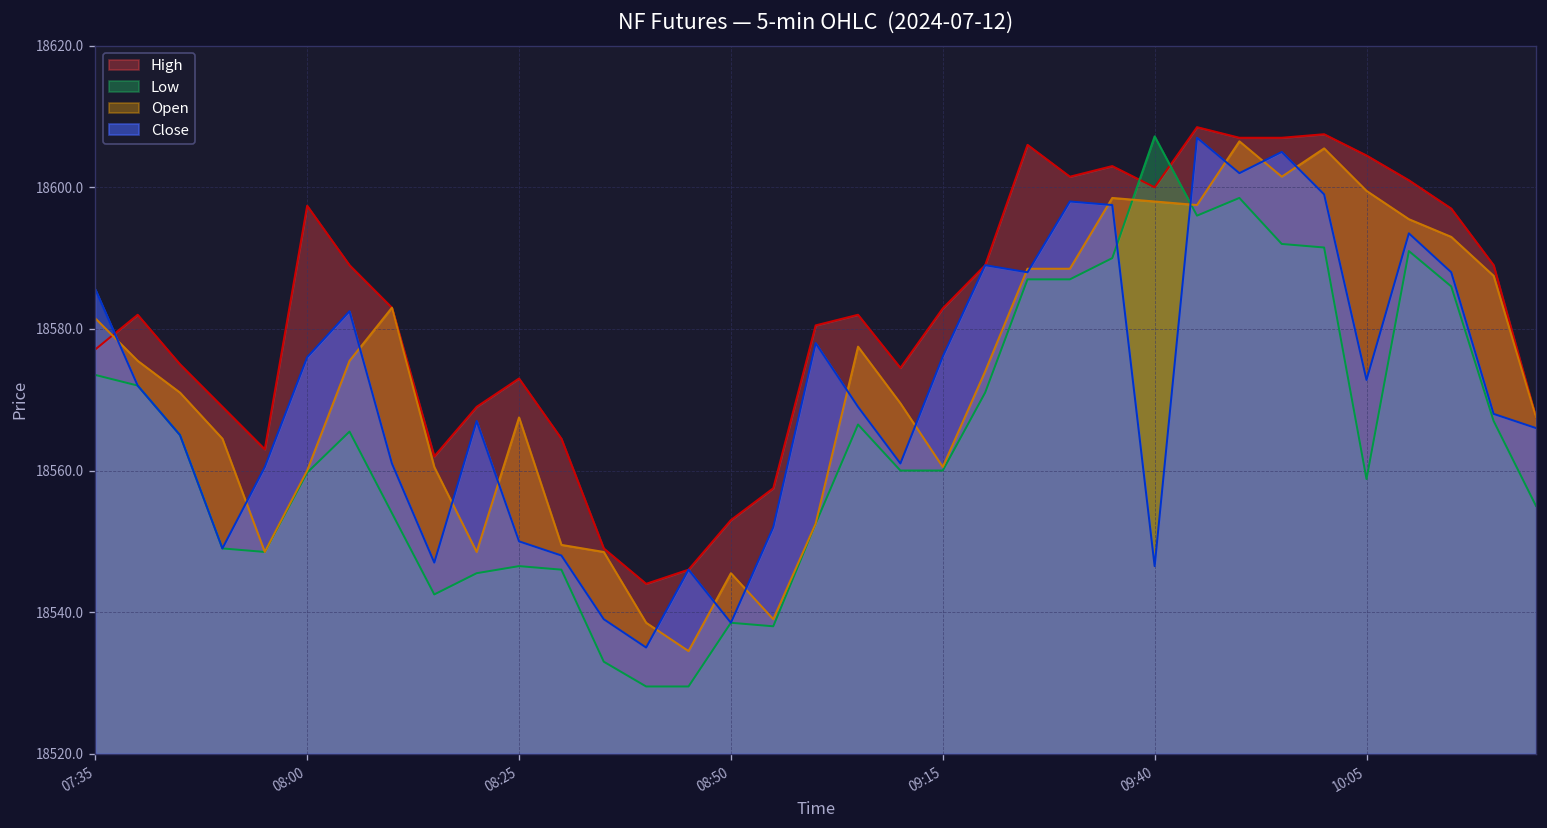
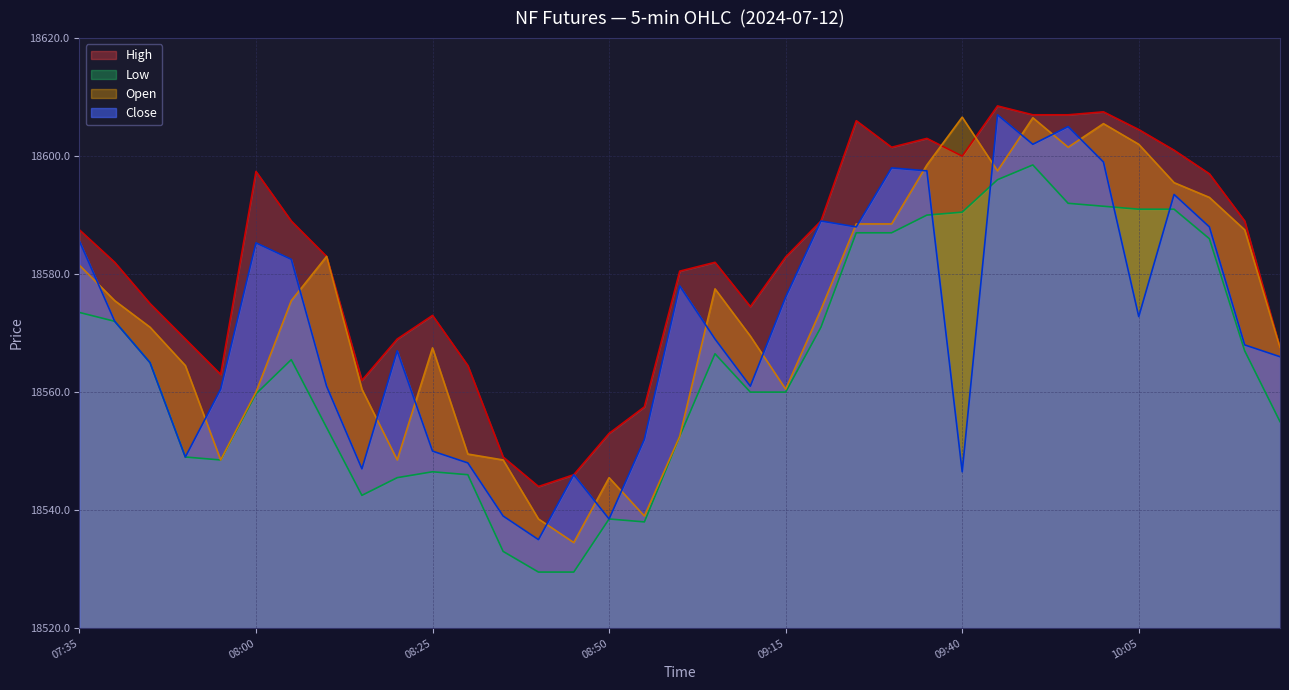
  {
    "High": {
-     "07:35": 18577,
+     "07:35": 18588,
      "08:00": 18597,
      "08:25": 18573,
      "08:50": 18553,
      "09:15": 18583,
      "09:40": 18600,
      "10:05": 18605
    },
    "Low": {
      "07:35": 18574,
      "08:25": 18547,
      "09:15": 18560,
-     "09:40": 18607,
-     "10:05": 18559
+     "09:40": 18591,
+     "10:05": 18591
    },
    "Open": {
      "07:35": 18582,
      "08:25": 18568,
      "08:50": 18546,
      "09:15": 18561,
-     "09:40": 18598,
-     "10:05": 18600
+     "09:40": 18607,
+     "10:05": 18602
    },
    "Close": {
      "07:35": 18586,
-     "08:00": 18576,
+     "08:00": 18585,
      "08:25": 18550,
      "09:15": 18576,
      "09:40": 18547,
      "10:05": 18573
    }
  }
